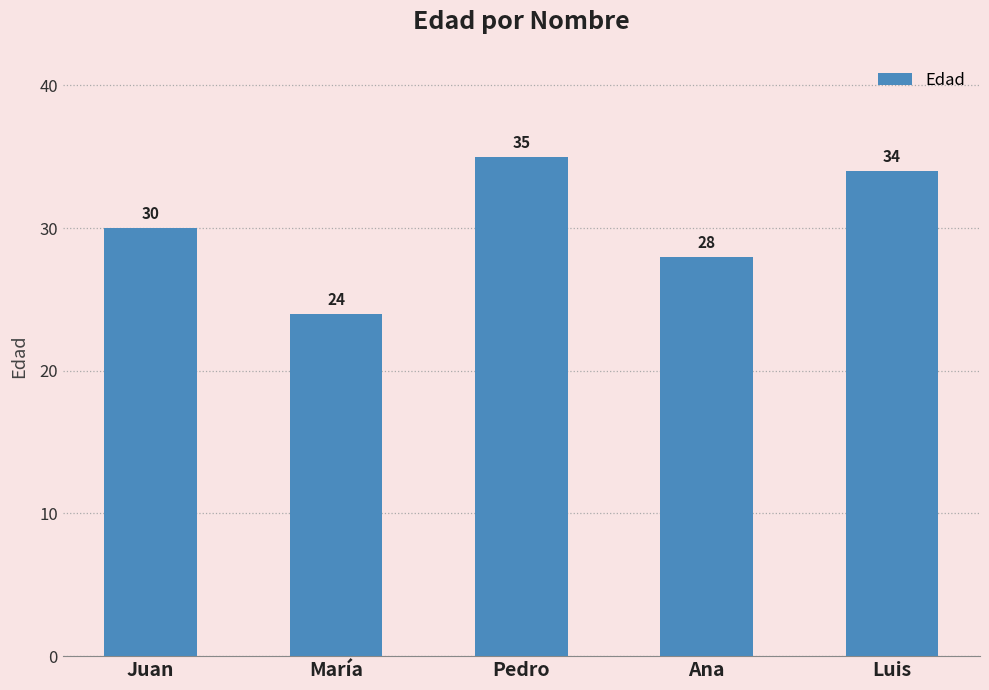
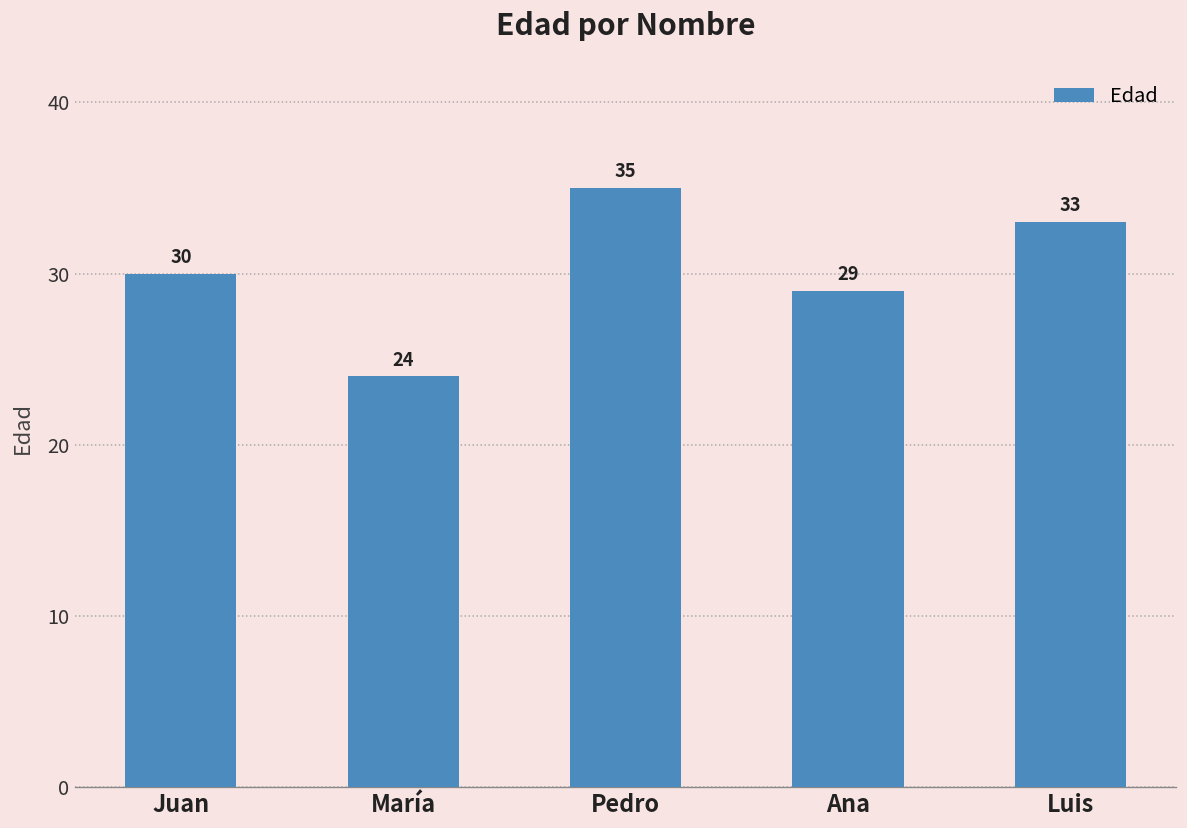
  {
    "Juan": 30,
    "María": 24,
    "Pedro": 35,
-   "Ana": 28,
-   "Luis": 34
+   "Ana": 29,
+   "Luis": 33
  }
